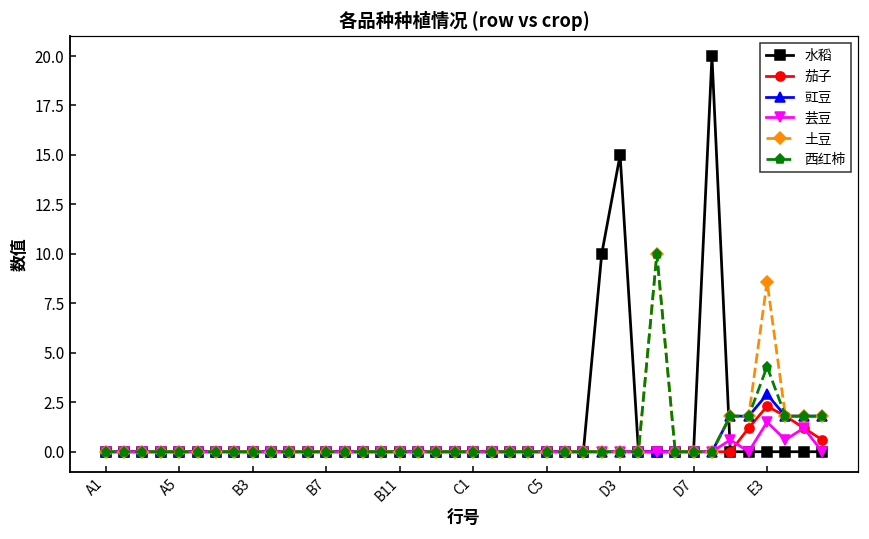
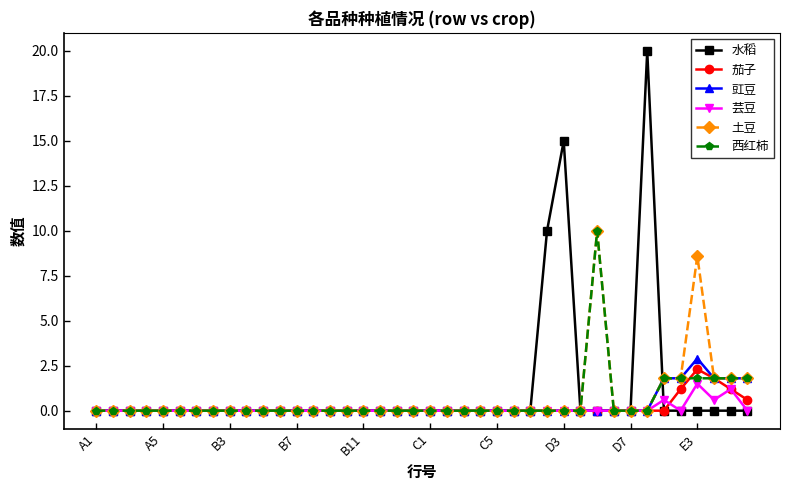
  {
    "水稻": {
      "D3": 15.0,
      "E3": 0.0
    },
    "茄子": {
      "E3": 2.3
    },
    "豇豆": {
      "E3": 2.9
    },
    "芸豆": {
      "E3": 1.5
    },
    "土豆": {
      "E3": 8.6
    },
    "西红柿": {
-     "E3": 4.3
+     "E3": 1.8
    }
  }
